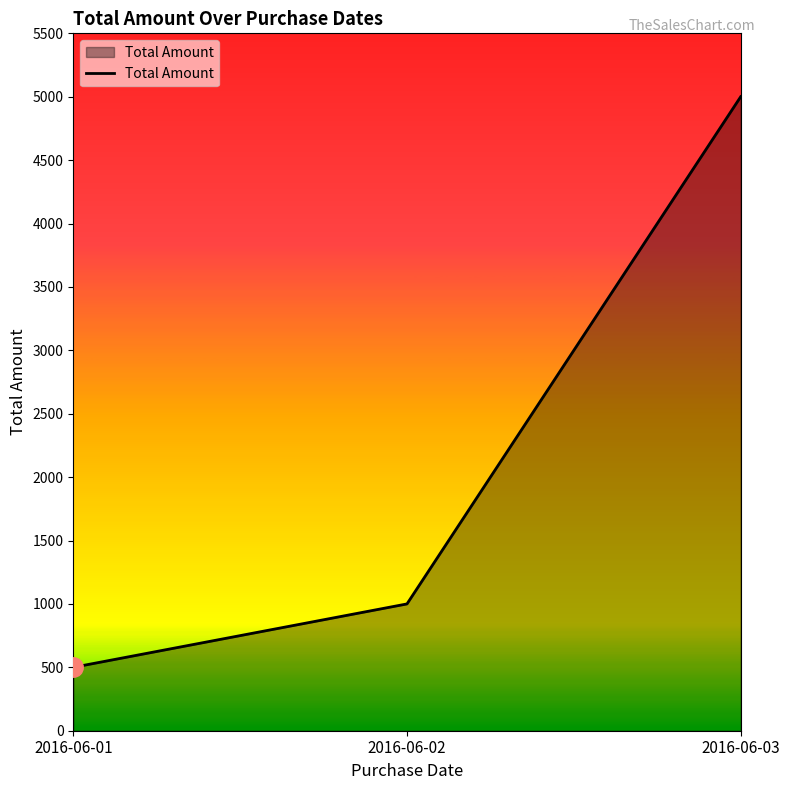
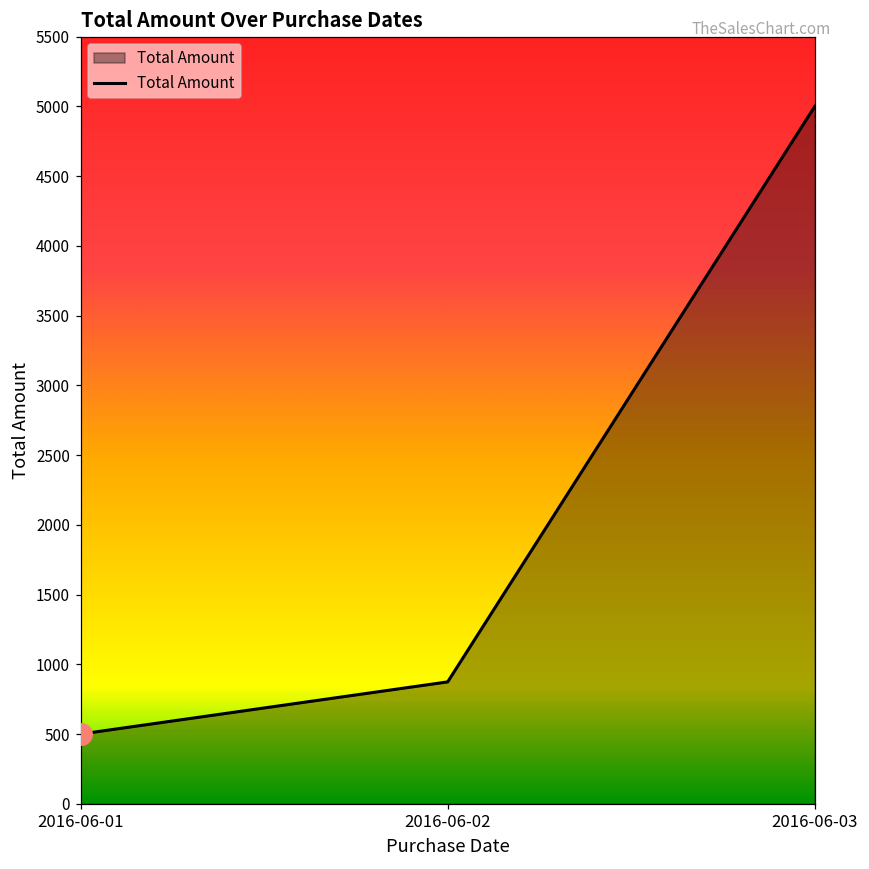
  {
    "Total Amount": {
-     "2016-06-02": 1000,
+     "2016-06-02": 870,
      "2016-06-03": 5000
    }
  }
